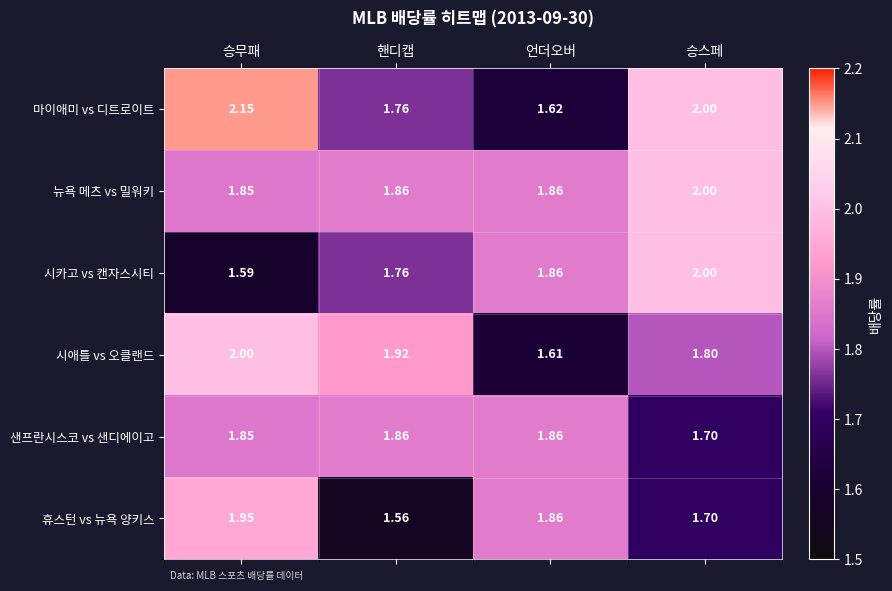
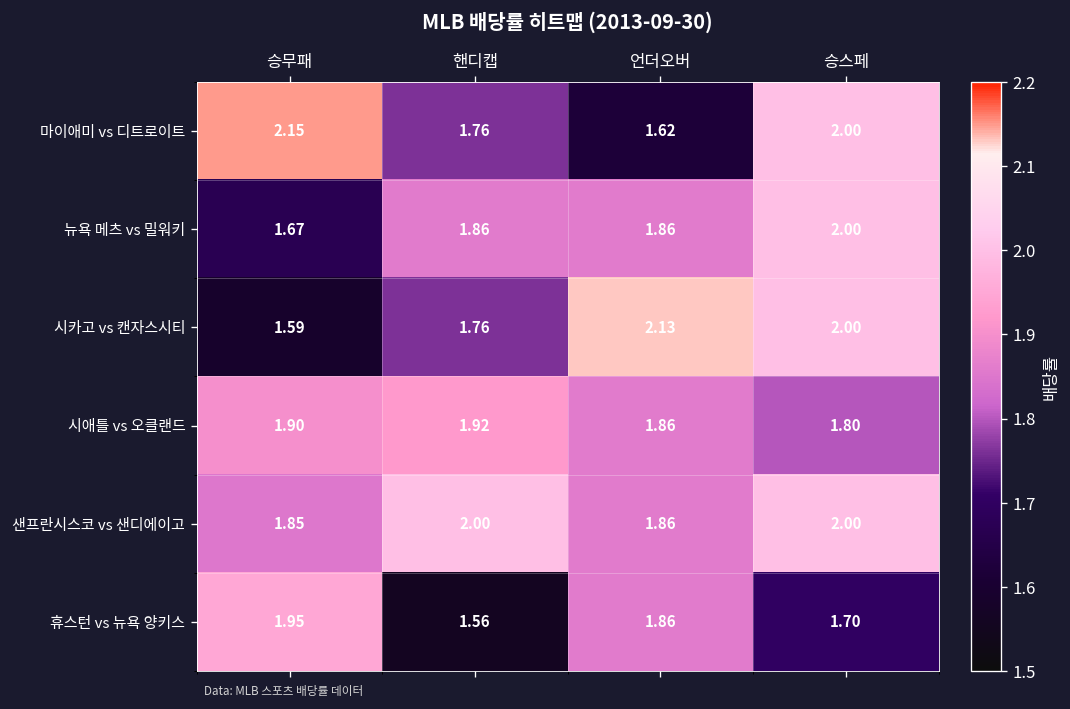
  {
    "마이애미 vs 디트로이트": {
      "승무패": 2.15,
      "핸디캡": 1.76,
      "언더오버": 1.62,
      "승스페": 2.00
    },
    "뉴욕 메츠 vs 밀워키": {
-     "승무패": 1.85,
+     "승무패": 1.67,
      "핸디캡": 1.86,
      "언더오버": 1.86,
      "승스페": 2.00
    },
    "시카고 vs 캔자스시티": {
      "승무패": 1.59,
      "핸디캡": 1.76,
-     "언더오버": 1.86,
+     "언더오버": 2.13,
      "승스페": 2.00
    },
    "시애틀 vs 오클랜드": {
-     "승무패": 2.00,
+     "승무패": 1.90,
      "핸디캡": 1.92,
-     "언더오버": 1.61,
+     "언더오버": 1.86,
      "승스페": 1.80
    },
    "샌프란시스코 vs 샌디에이고": {
      "승무패": 1.85,
-     "핸디캡": 1.86,
+     "핸디캡": 2.00,
      "언더오버": 1.86,
-     "승스페": 1.70
+     "승스페": 2.00
    },
    "휴스턴 vs 뉴욕 양키스": {
      "승무패": 1.95,
      "핸디캡": 1.56,
      "언더오버": 1.86,
      "승스페": 1.70
    }
  }
